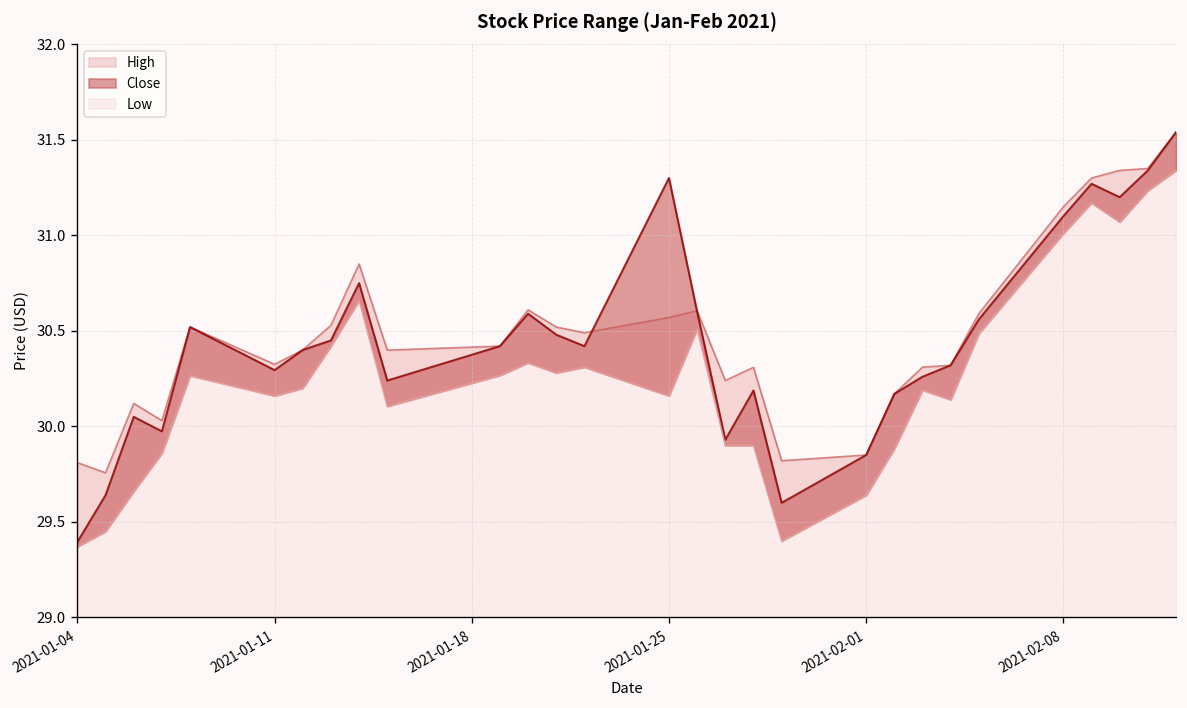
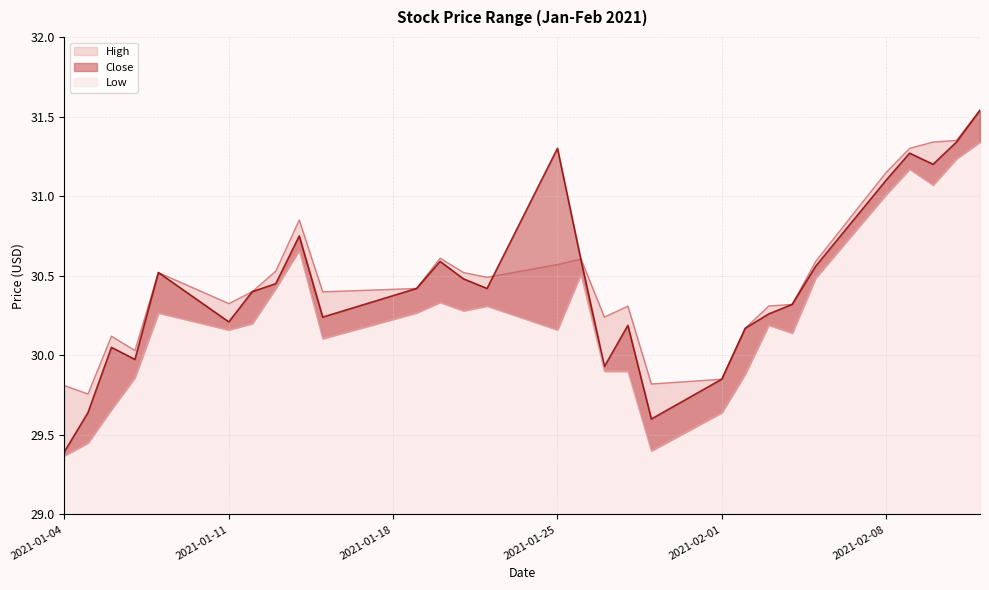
  {
    "Close": {
      "2021-01-04": 29.40,
-     "2021-01-11": 30.29,
+     "2021-01-11": 30.21,
      "2021-01-25": 31.30,
      "2021-02-08": 31.10
    }
  }
